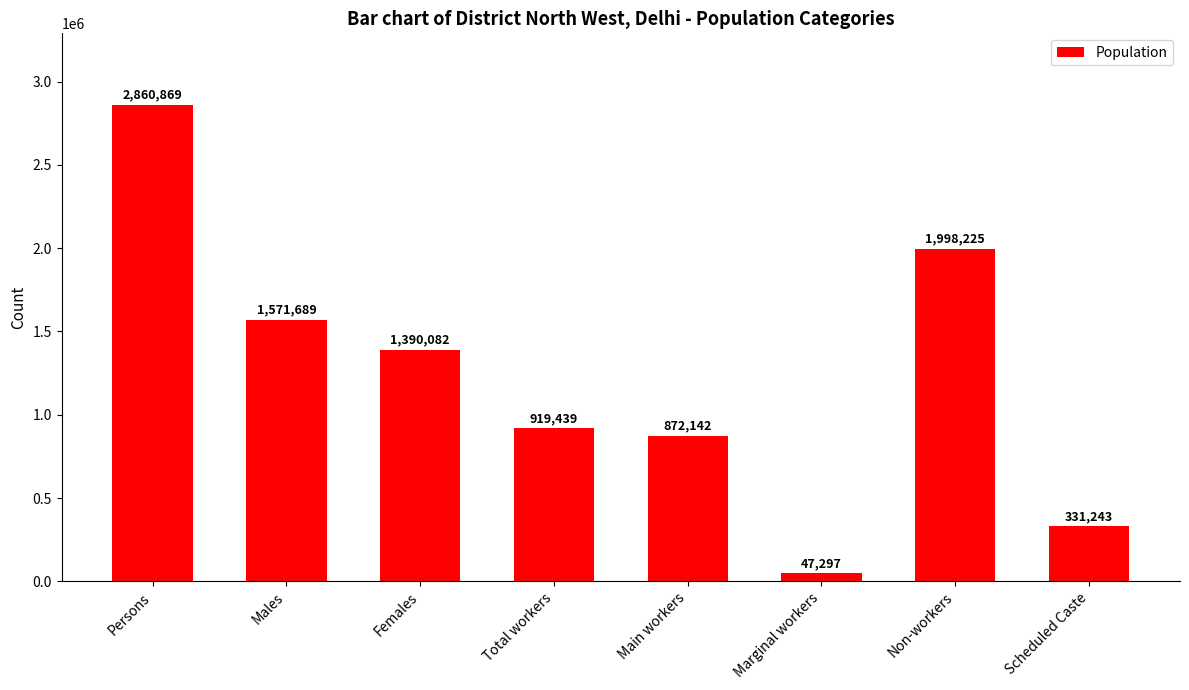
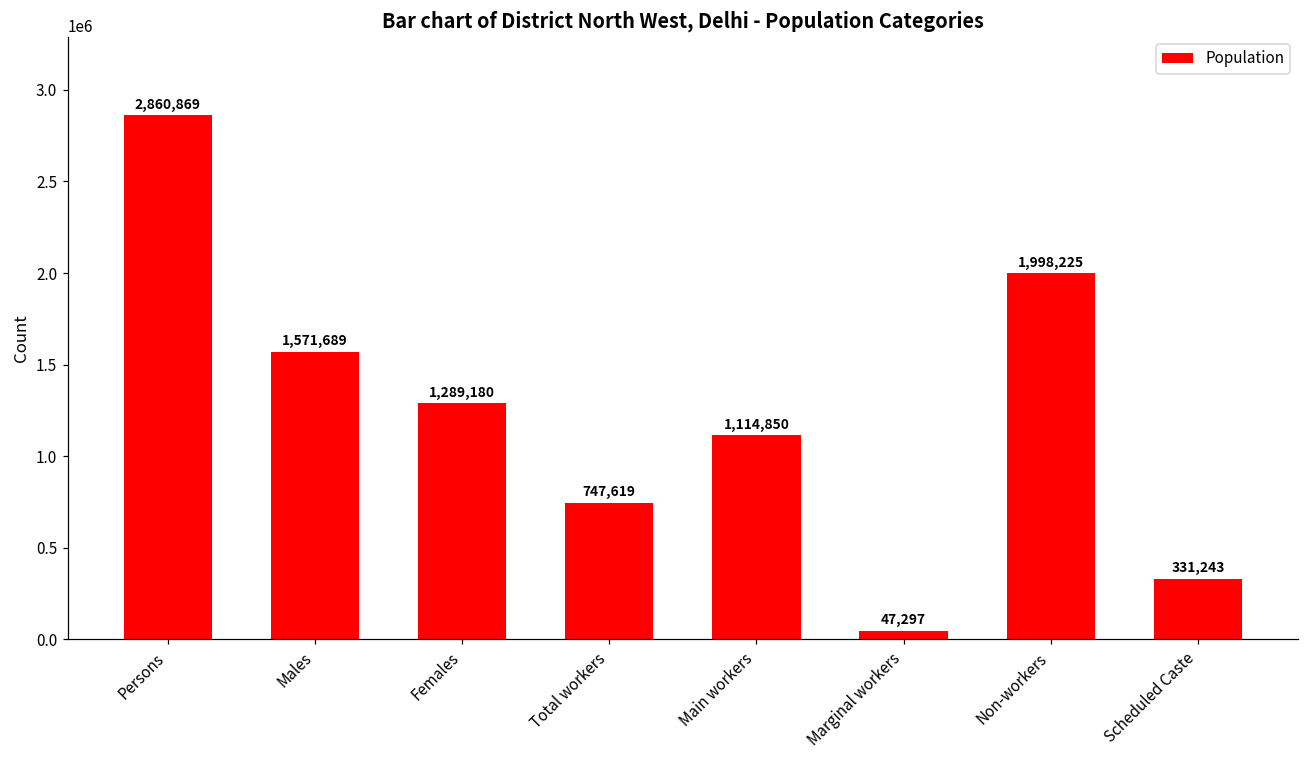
  {
    "Persons": "2,860,869",
    "Males": "1,571,689",
-   "Females": "1,390,082",
-   "Total workers": "919,439",
-   "Main workers": "872,142",
+   "Females": "1,289,180",
+   "Total workers": "747,619",
+   "Main workers": "1,114,850",
    "Marginal workers": "47,297",
    "Non-workers": "1,998,225",
    "Scheduled Caste": "331,243"
  }
